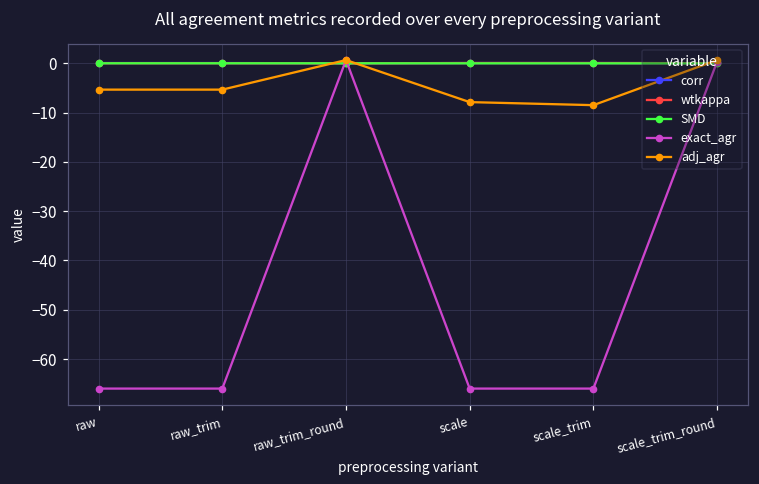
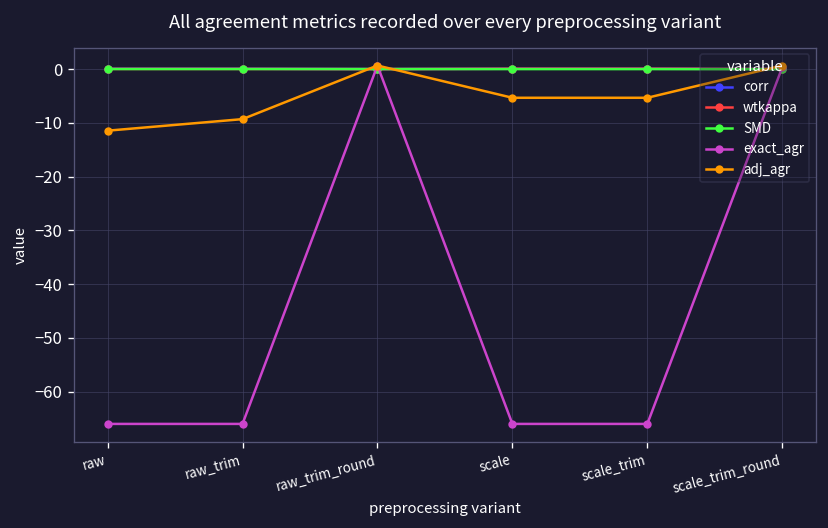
  {
    "exact_agr": {
      "raw": -66,
      "raw_trim": -66,
      "scale": -66,
      "scale_trim": -66
    },
    "adj_agr": {
-     "raw": -5,
-     "raw_trim": -5,
-     "scale": -8,
-     "scale_trim": -8
+     "raw": -11,
+     "raw_trim": -9,
+     "scale": -5,
+     "scale_trim": -5
    }
  }
